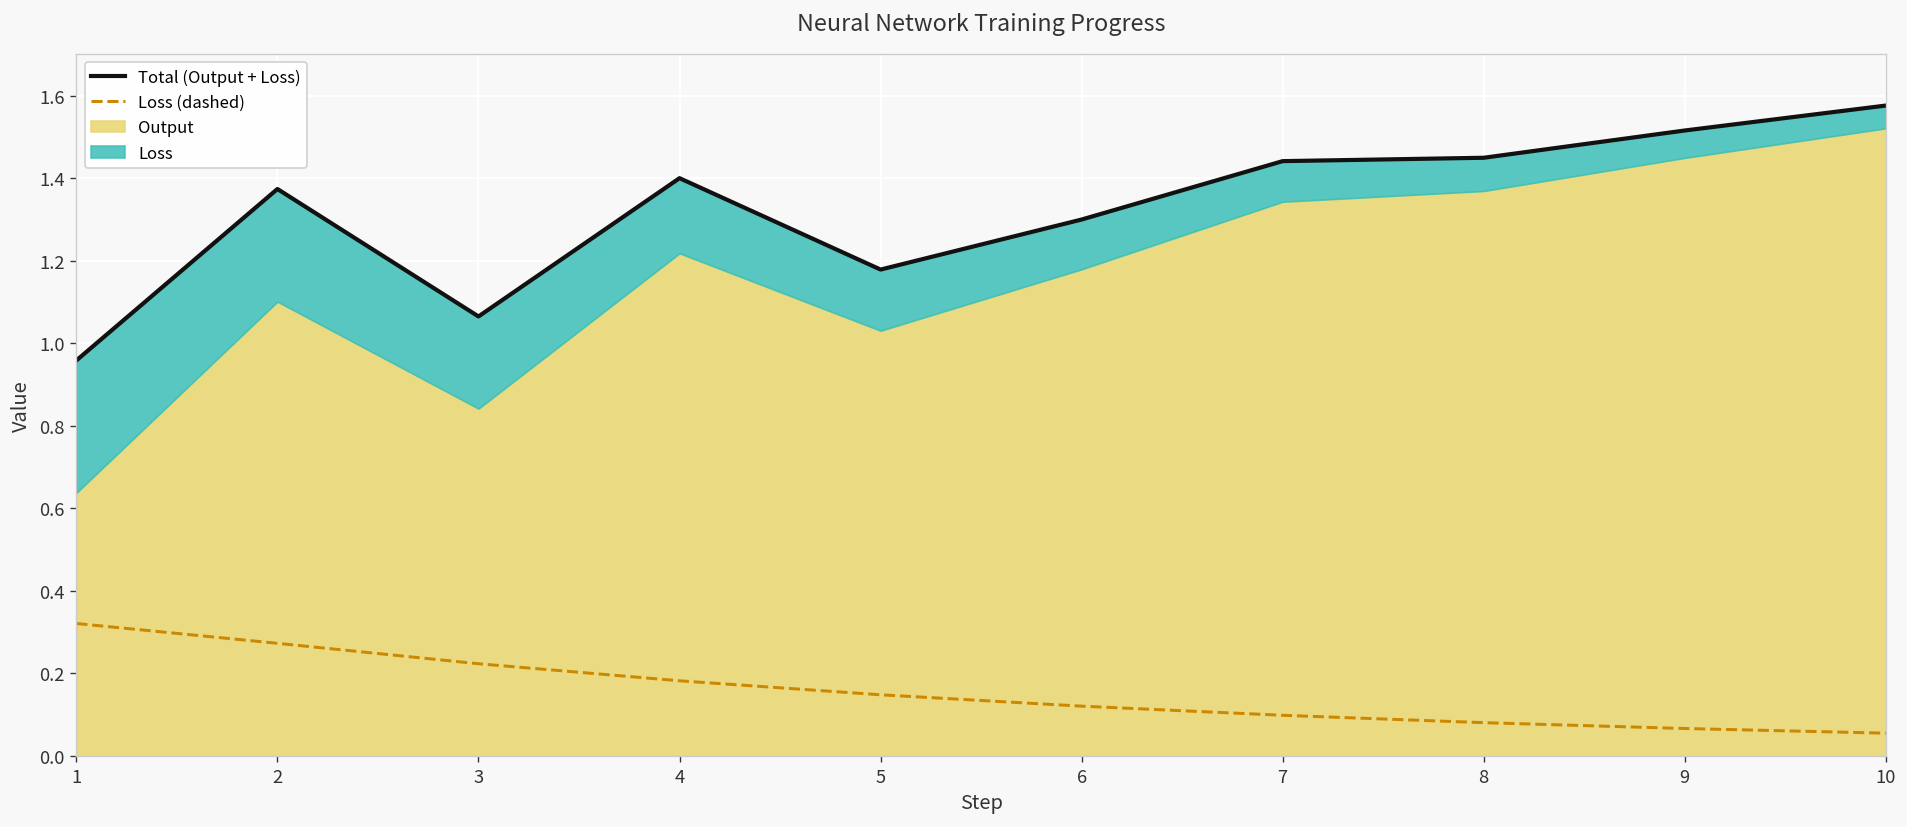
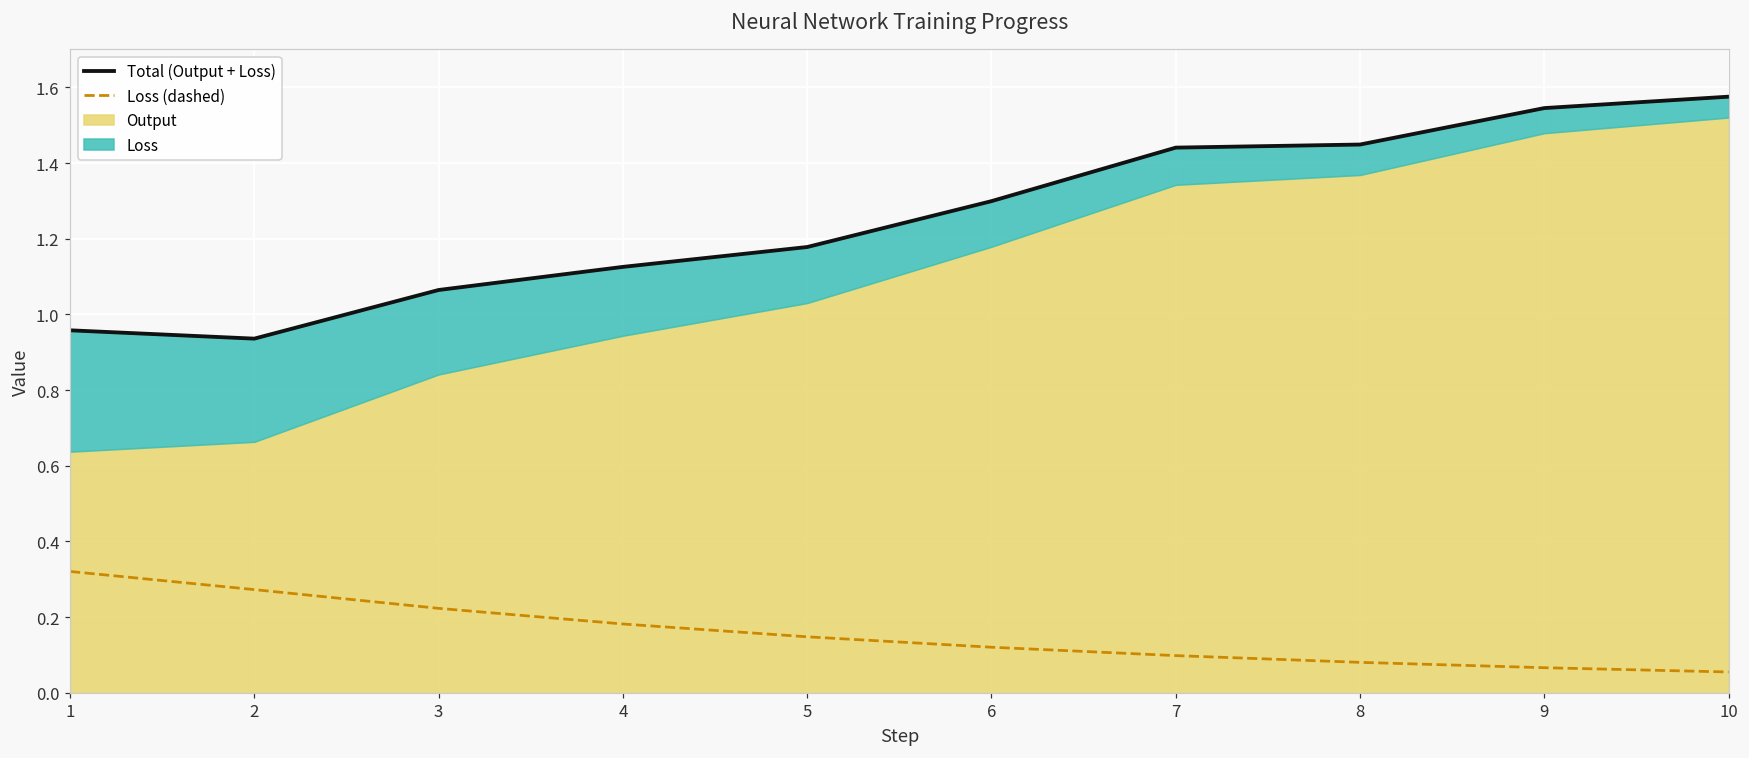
  {
    "Output": {
      "1": 0.64,
-     "2": 1.10,
+     "2": 0.66,
      "3": 0.84,
-     "4": 1.22,
+     "4": 0.94,
      "5": 1.03,
      "6": 1.18,
      "7": 1.34,
      "8": 1.37,
-     "9": 1.45,
+     "9": 1.48,
      "10": 1.52
    },
    "Loss": {
      "1": 0.32,
      "2": 0.27,
      "3": 0.22,
      "4": 0.18,
      "5": 0.15,
      "6": 0.12,
      "7": 0.10,
      "8": 0.08,
      "9": 0.07,
      "10": 0.06
    }
  }
